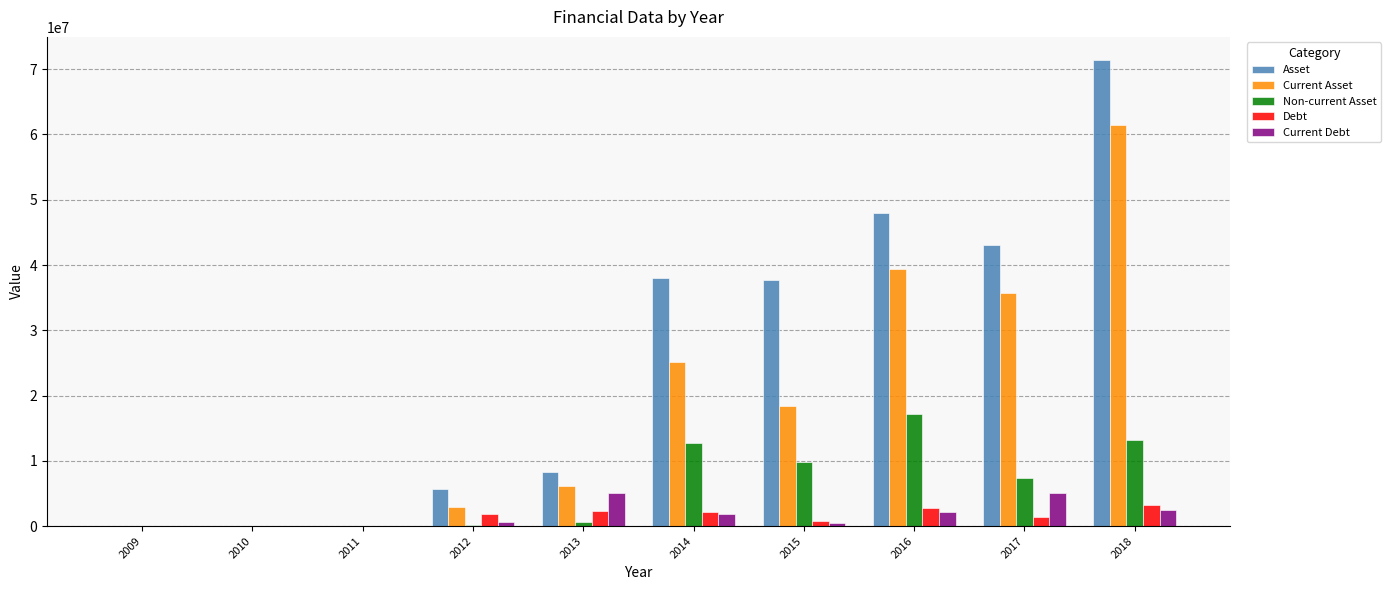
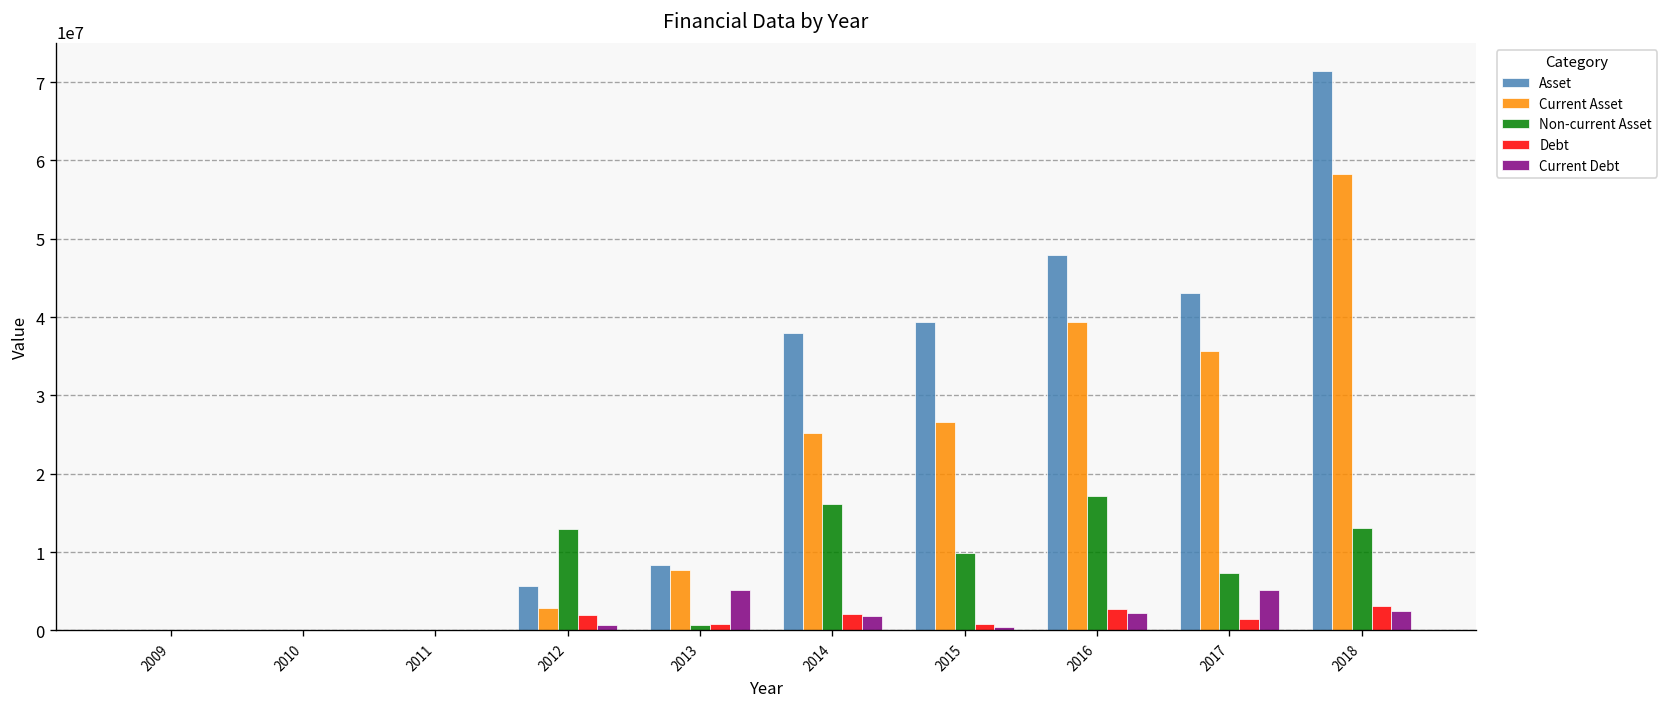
  {
    "Asset": {
      "2009": 0,
      "2010": 0,
      "2011": 0,
      "2012": 6000000,
      "2013": 8000000,
      "2014": 38000000,
-     "2015": 38000000,
+     "2015": 39000000,
      "2016": 48000000,
      "2017": 43000000,
      "2018": 71000000
    },
    "Current Asset": {
      "2009": 0,
      "2010": 0,
      "2011": 0,
      "2012": 3000000,
-     "2013": 6000000,
+     "2013": 8000000,
      "2014": 25000000,
-     "2015": 18000000,
+     "2015": 27000000,
      "2016": 39000000,
      "2017": 36000000,
-     "2018": 61000000
+     "2018": 58000000
    },
    "Non-current Asset": {
      "2009": 0,
      "2010": 0,
      "2011": 0,
-     "2012": 0,
+     "2012": 13000000,
      "2013": 1000000,
-     "2014": 13000000,
+     "2014": 16000000,
      "2015": 10000000,
      "2016": 17000000,
      "2017": 7000000,
      "2018": 13000000
    },
    "Debt": {
      "2009": 0,
      "2010": 0,
      "2011": 0,
      "2012": 2000000,
-     "2013": 2000000,
+     "2013": 1000000,
      "2014": 2000000,
      "2015": 1000000,
      "2016": 3000000,
      "2017": 1000000,
      "2018": 3000000
    },
    "Current Debt": {
      "2009": 0,
      "2010": 0,
      "2011": 0,
      "2012": 1000000,
      "2013": 5000000,
      "2014": 2000000,
      "2015": 0,
      "2016": 2000000,
      "2017": 5000000,
      "2018": 2000000
    }
  }
